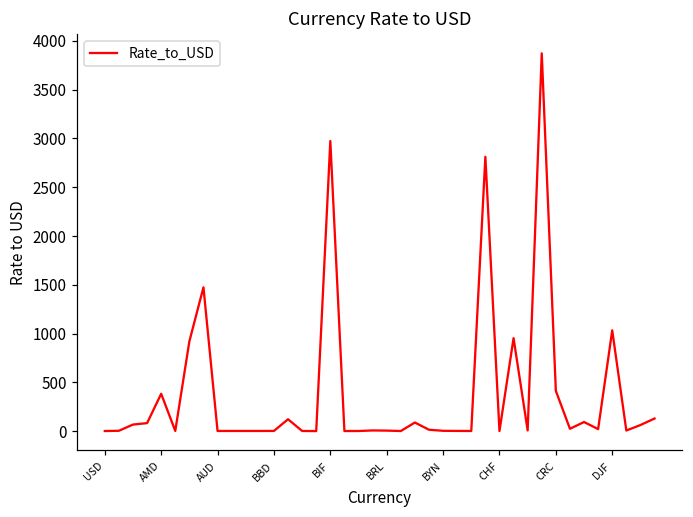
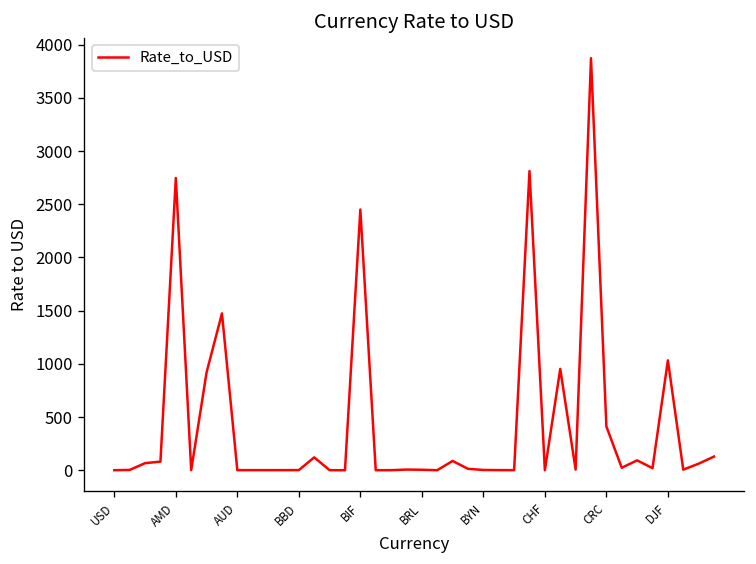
  {
    "USD": 0,
-   "AMD": 400,
+   "AMD": 2700,
    "AUD": 0,
    "BBD": 0,
-   "BIF": 3000,
+   "BIF": 2500,
    "BRL": 0,
    "BYN": 0,
    "CHF": 0,
    "CRC": 400,
    "DJF": 1000
  }
